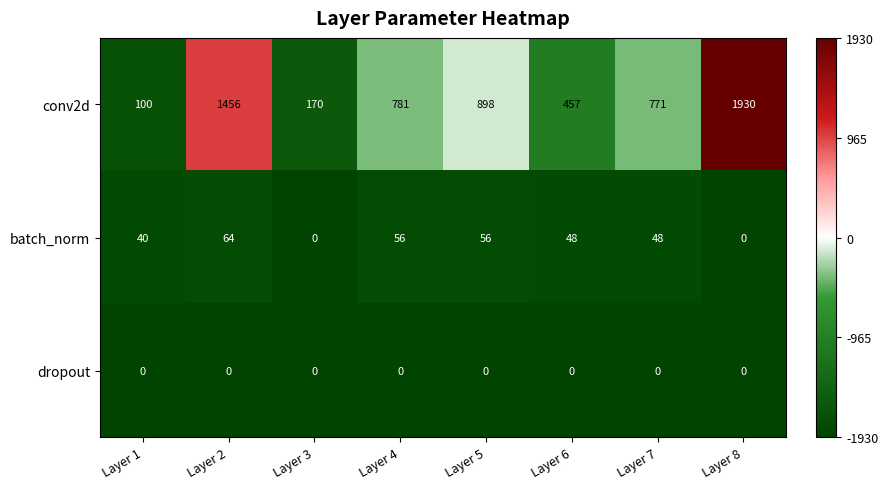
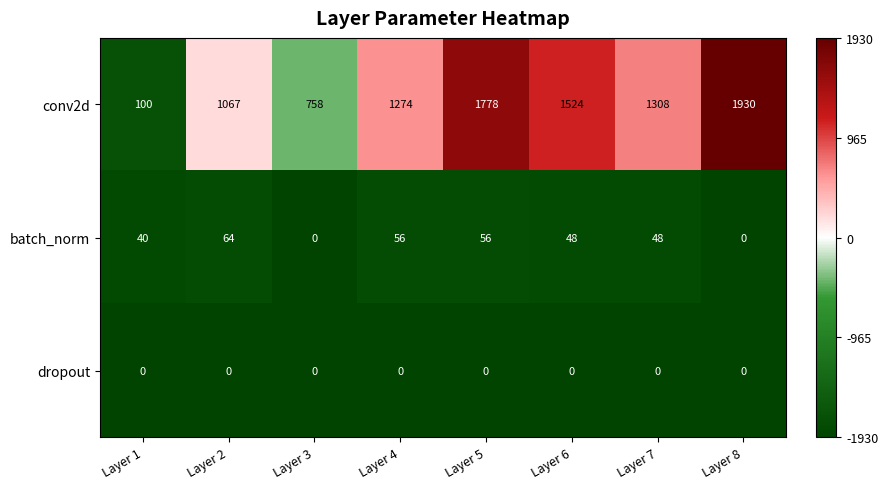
  {
    "conv2d": {
      "Layer 1": 100,
-     "Layer 2": 1456,
-     "Layer 3": 170,
-     "Layer 4": 781,
-     "Layer 5": 898,
-     "Layer 6": 457,
-     "Layer 7": 771,
+     "Layer 2": 1067,
+     "Layer 3": 758,
+     "Layer 4": 1274,
+     "Layer 5": 1778,
+     "Layer 6": 1524,
+     "Layer 7": 1308,
      "Layer 8": 1930
    },
    "batch_norm": {
      "Layer 1": 40,
      "Layer 2": 64,
      "Layer 3": 0,
      "Layer 4": 56,
      "Layer 5": 56,
      "Layer 6": 48,
      "Layer 7": 48,
      "Layer 8": 0
    },
    "dropout": {
      "Layer 1": 0,
      "Layer 2": 0,
      "Layer 3": 0,
      "Layer 4": 0,
      "Layer 5": 0,
      "Layer 6": 0,
      "Layer 7": 0,
      "Layer 8": 0
    }
  }
